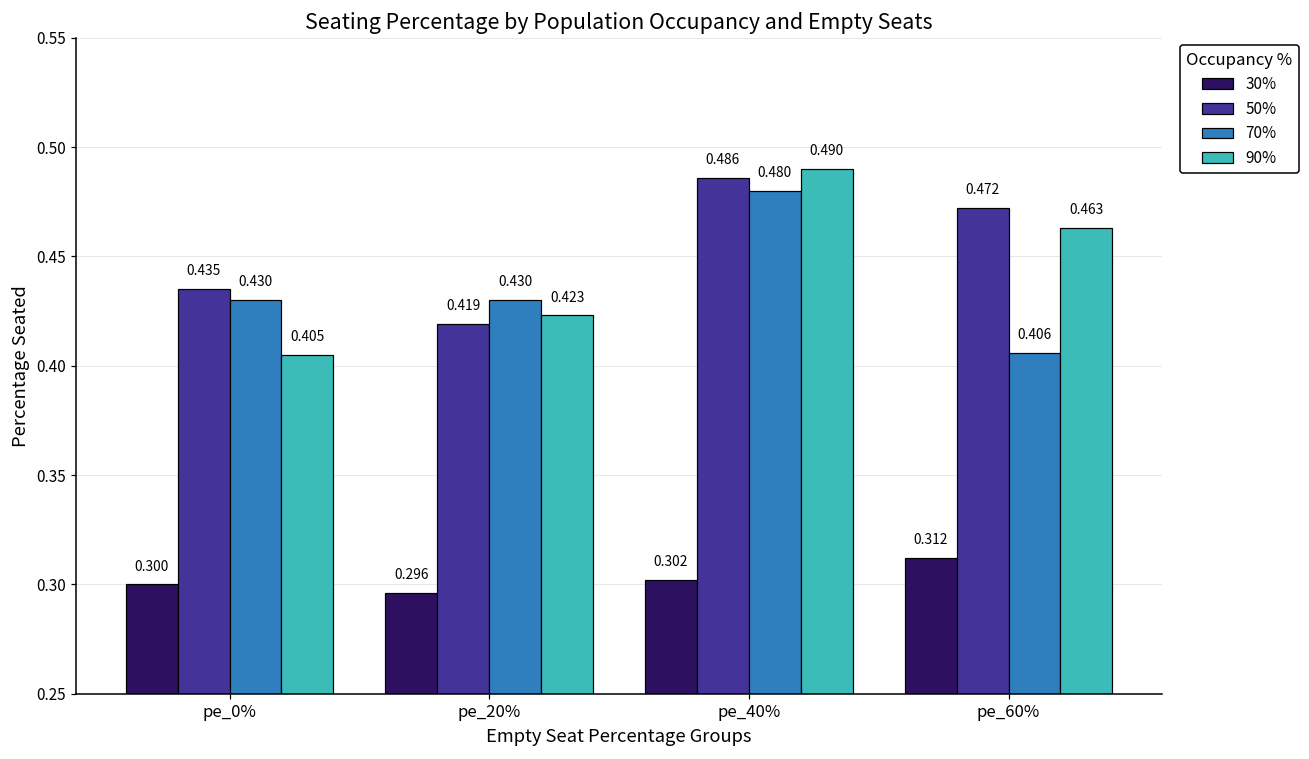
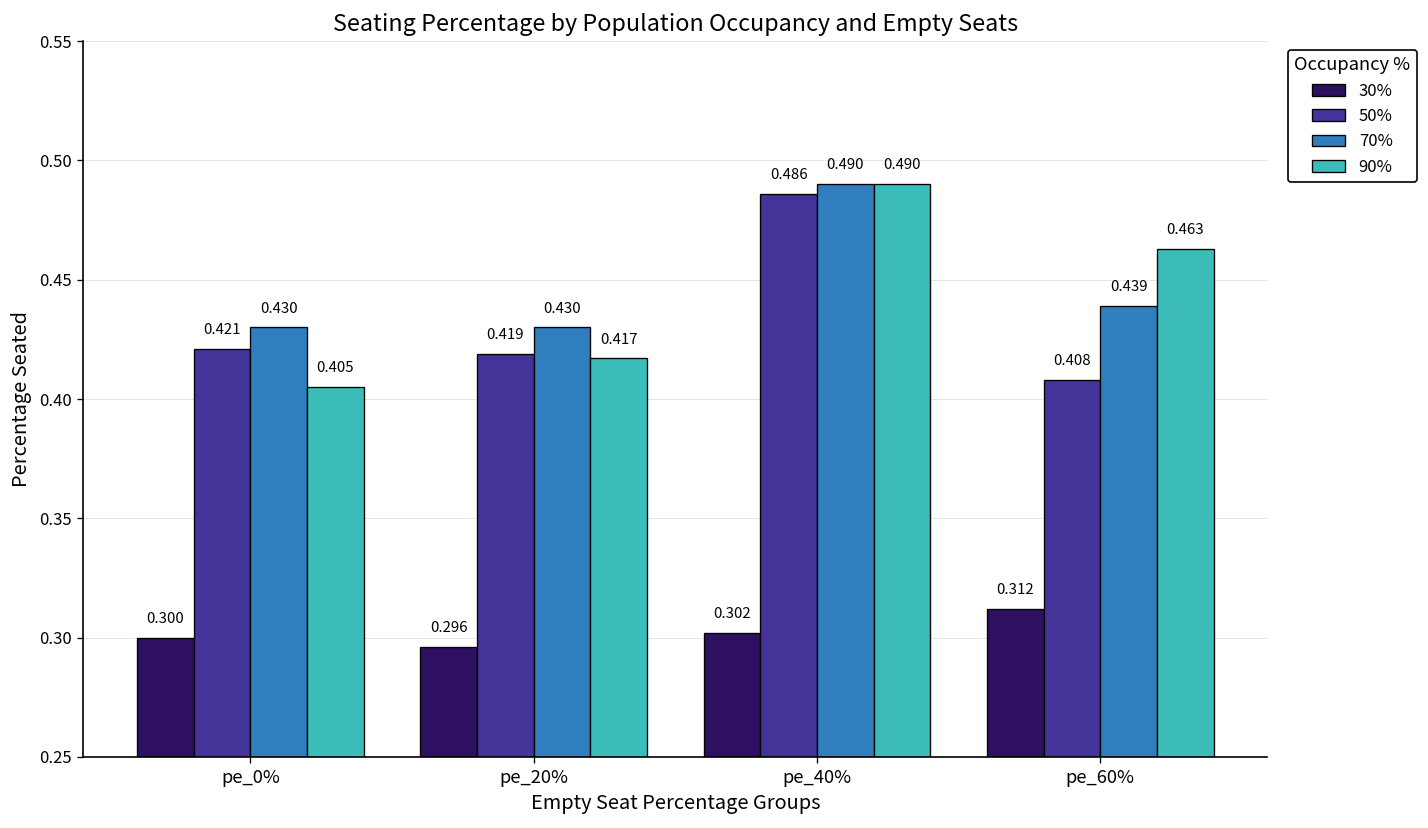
  {
    "30%": {
      "pe_0%": 0.300,
      "pe_20%": 0.296,
      "pe_40%": 0.302,
      "pe_60%": 0.312
    },
    "50%": {
-     "pe_0%": 0.435,
+     "pe_0%": 0.421,
      "pe_20%": 0.419,
      "pe_40%": 0.486,
-     "pe_60%": 0.472
+     "pe_60%": 0.408
    },
    "70%": {
      "pe_0%": 0.430,
      "pe_20%": 0.430,
-     "pe_40%": 0.480,
-     "pe_60%": 0.406
+     "pe_40%": 0.490,
+     "pe_60%": 0.439
    },
    "90%": {
      "pe_0%": 0.405,
-     "pe_20%": 0.423,
+     "pe_20%": 0.417,
      "pe_40%": 0.490,
      "pe_60%": 0.463
    }
  }
